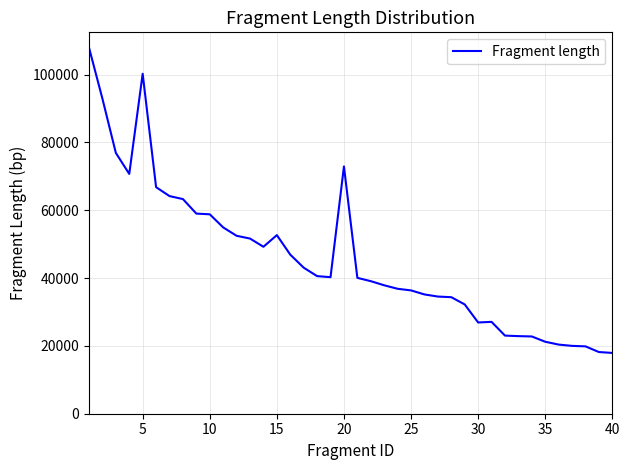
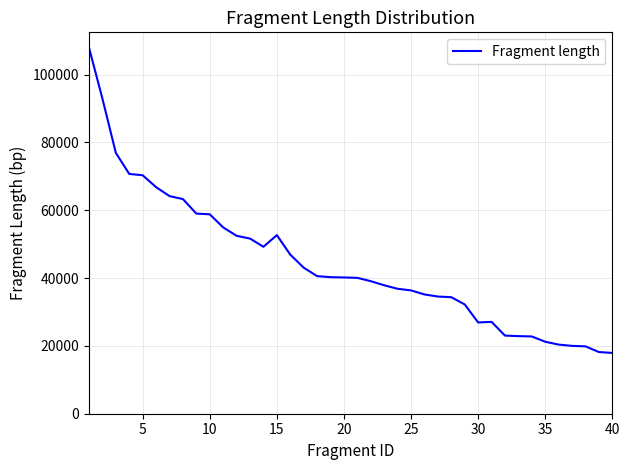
  {
-   "5": 100000,
+   "5": 70000,
    "10": 59000,
    "15": 53000,
-   "20": 73000,
+   "20": 40000,
    "25": 36000,
    "30": 27000,
    "35": 21000,
    "40": 18000
  }
